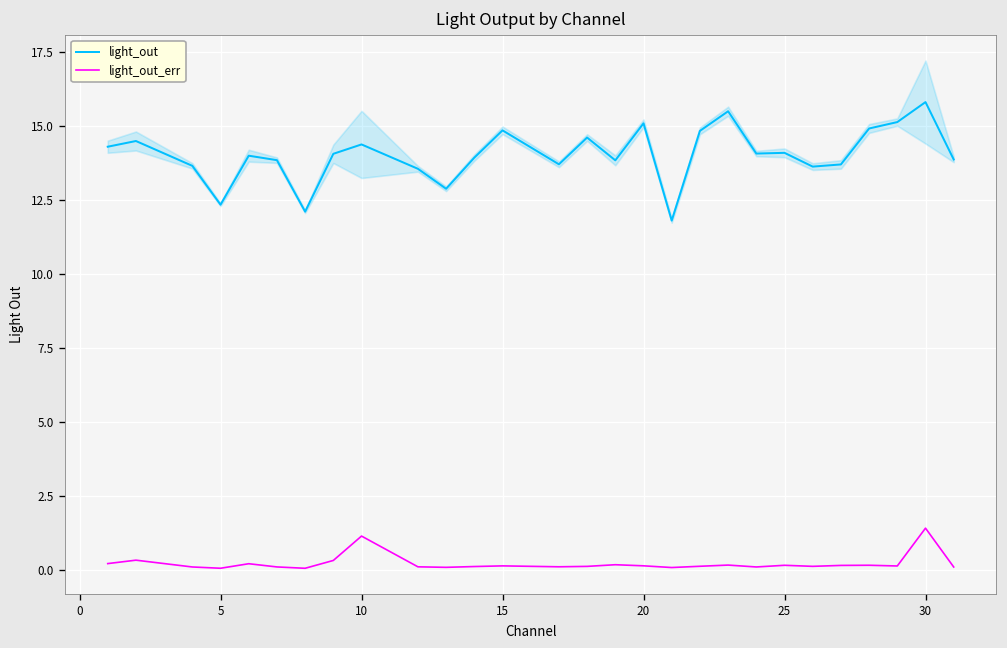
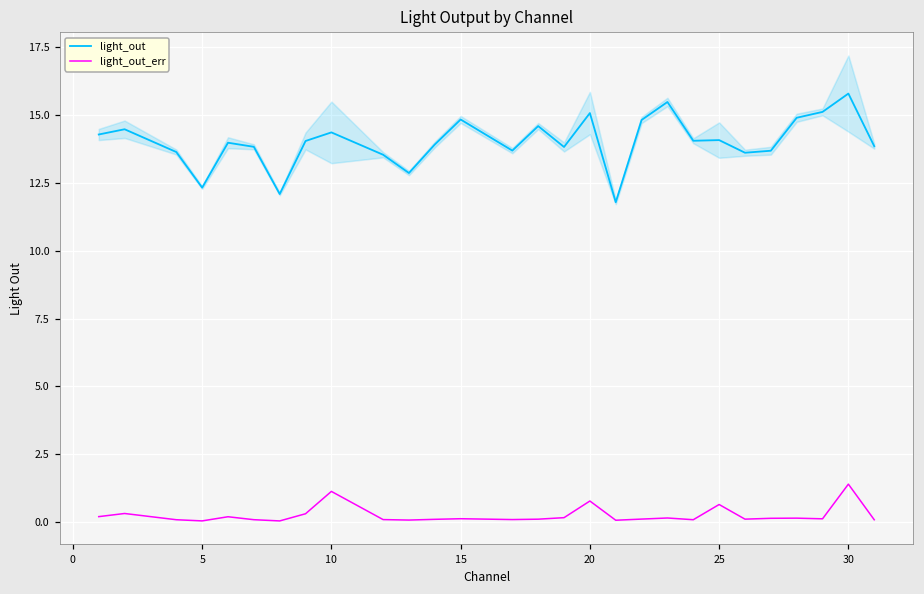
  {
    "light_out_err": {
      "5": 0.0,
      "10": 1.1,
      "15": 0.1,
-     "20": 0.1,
-     "25": 0.1,
+     "20": 0.8,
+     "25": 0.7,
      "30": 1.4
    }
  }
